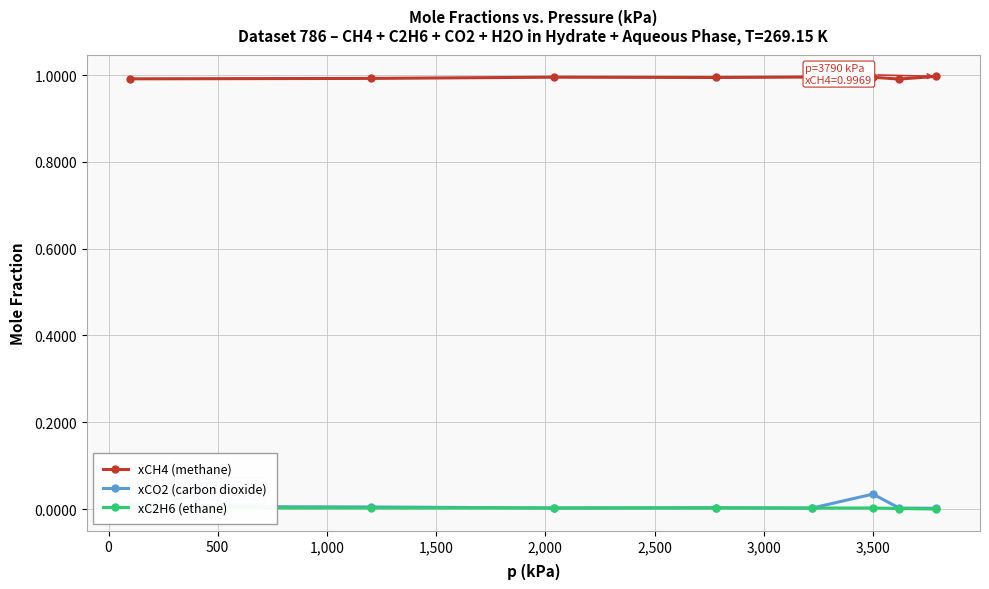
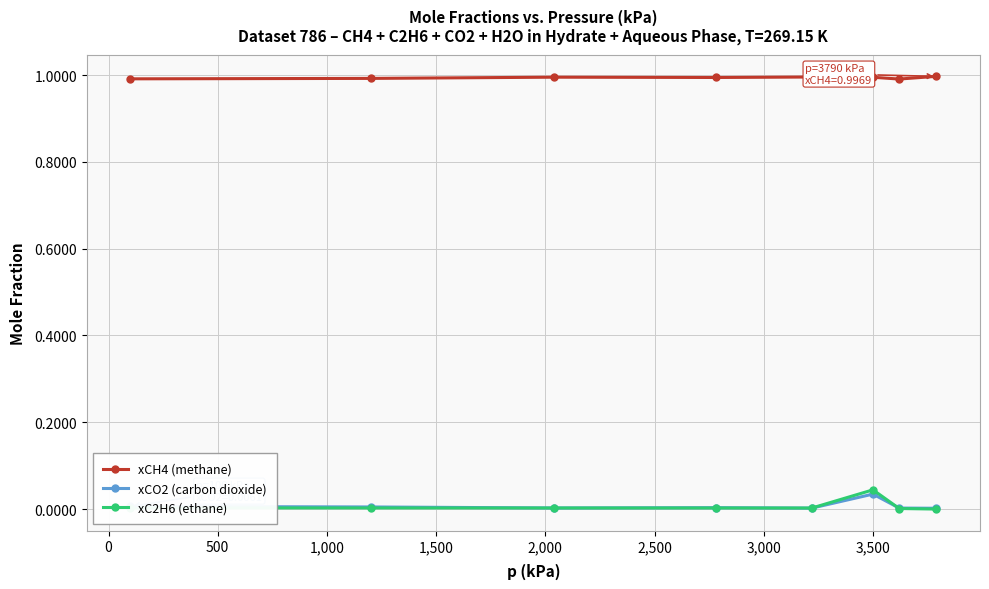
  {
    "xCO2 (carbon dioxide)": {
      "3,500": 0.03
    },
    "xC2H6 (ethane)": {
-     "3,500": 0.00
+     "3,500": 0.04
    }
  }
